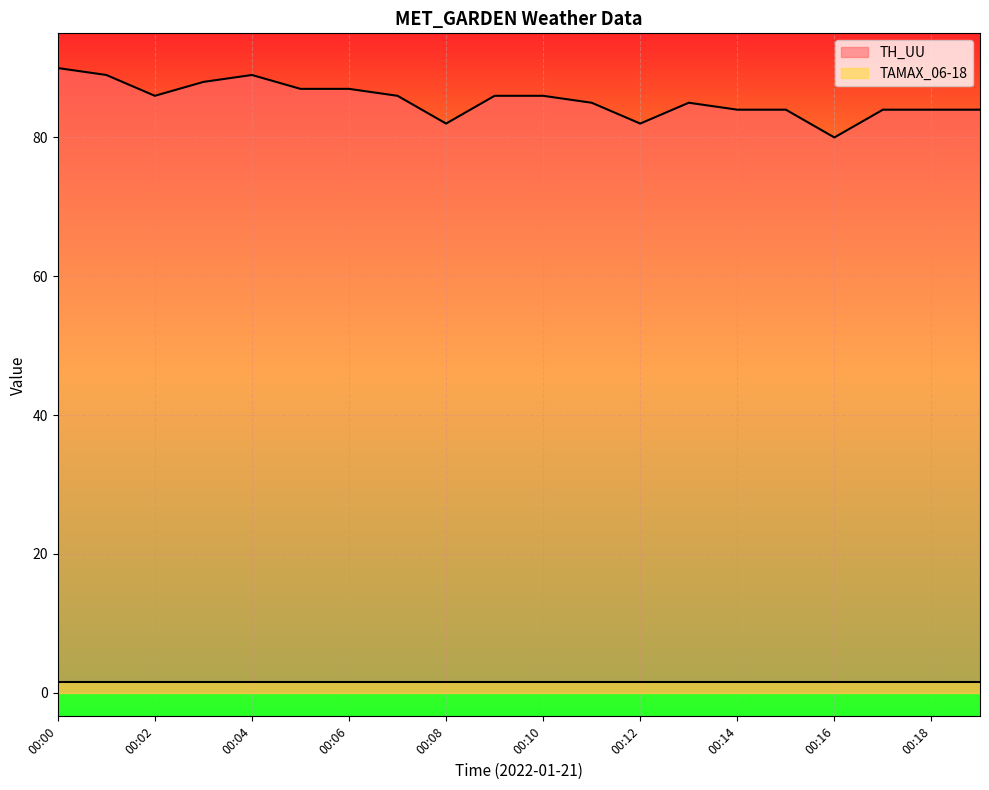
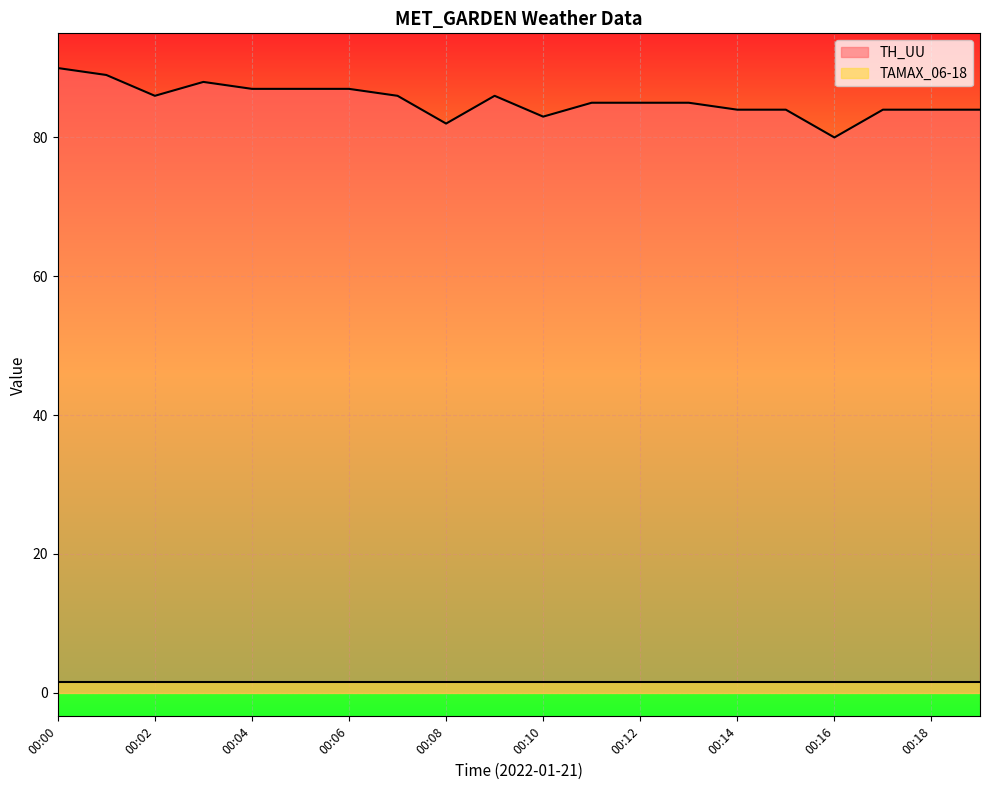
  {
    "TH_UU": {
      "00:00": 90,
      "00:02": 86,
-     "00:04": 89,
+     "00:04": 87,
      "00:06": 87,
      "00:08": 82,
-     "00:10": 86,
-     "00:12": 82,
+     "00:10": 83,
+     "00:12": 85,
      "00:14": 84,
      "00:16": 80,
      "00:18": 84
    },
    "TAMAX_06-18": {
      "00:00": 2,
      "00:02": 2,
      "00:04": 2,
      "00:06": 2,
      "00:08": 2,
      "00:10": 2,
      "00:12": 2,
      "00:14": 2,
      "00:16": 2,
      "00:18": 2
    }
  }
